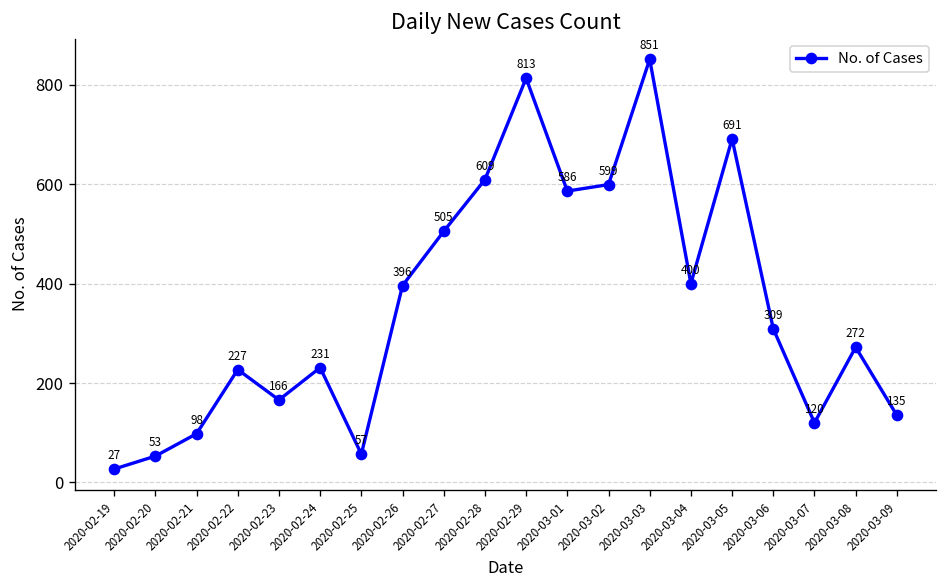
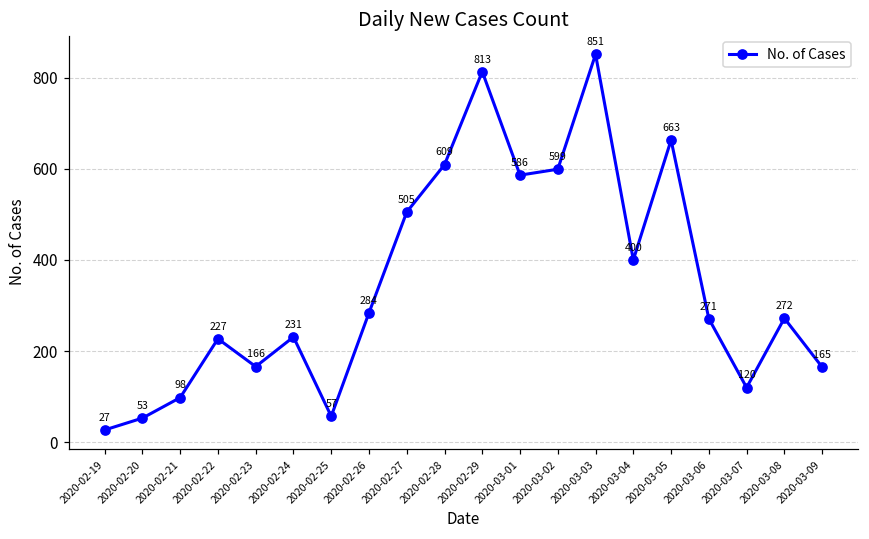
  {
    "2020-02-19": 27,
    "2020-02-20": 53,
    "2020-02-21": 98,
    "2020-02-22": 227,
    "2020-02-23": 166,
    "2020-02-24": 231,
    "2020-02-25": 57,
-   "2020-02-26": 396,
+   "2020-02-26": 284,
    "2020-02-27": 505,
    "2020-02-28": 609,
    "2020-02-29": 813,
    "2020-03-01": 586,
    "2020-03-02": 599,
    "2020-03-03": 851,
    "2020-03-04": 400,
-   "2020-03-05": 691,
-   "2020-03-06": 309,
+   "2020-03-05": 663,
+   "2020-03-06": 271,
    "2020-03-07": 120,
    "2020-03-08": 272,
-   "2020-03-09": 135
+   "2020-03-09": 165
  }
